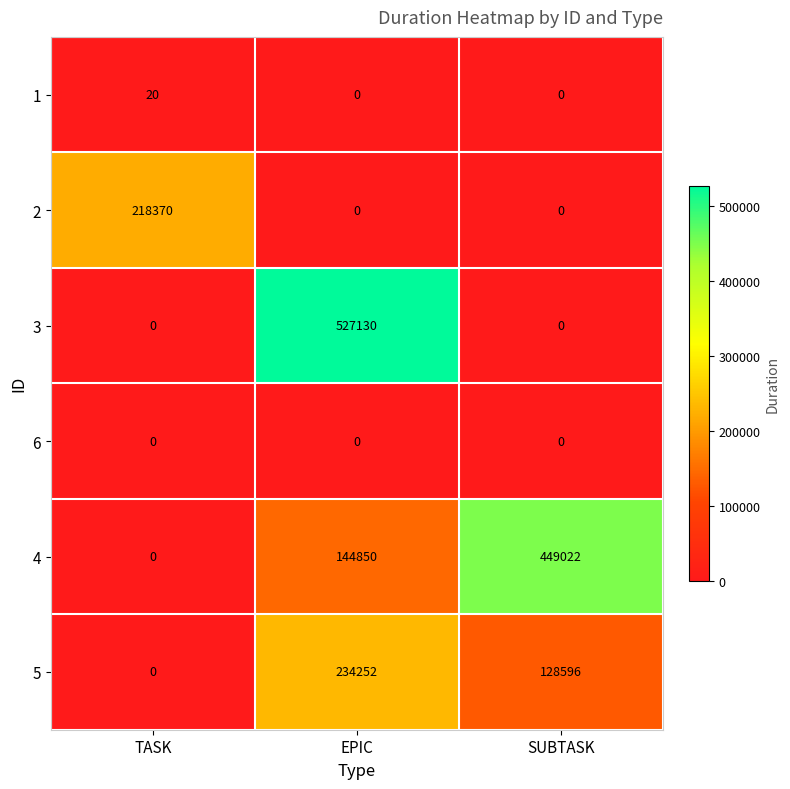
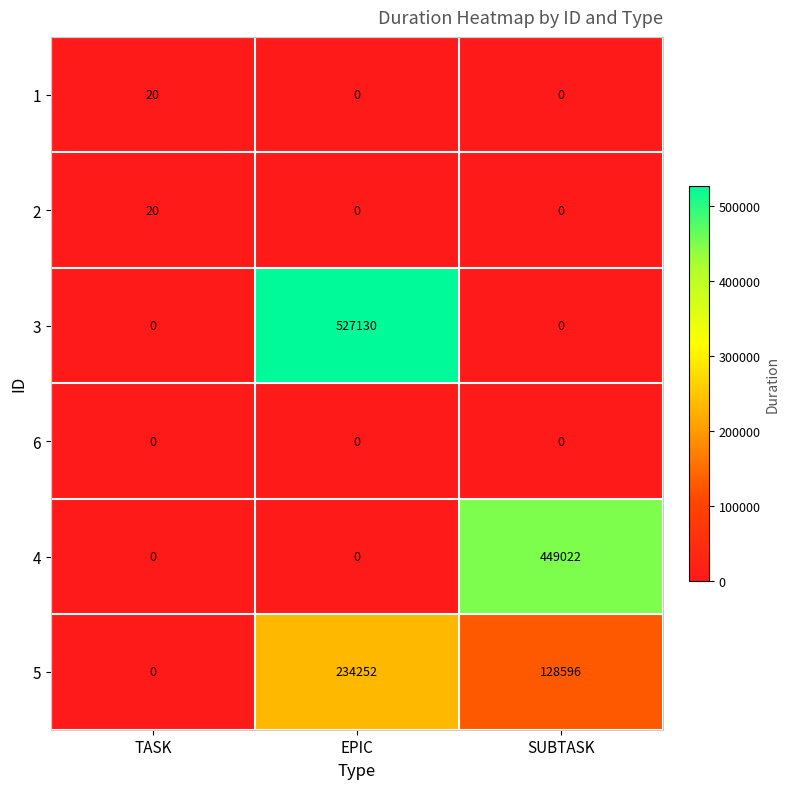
  {
    "1": {
      "TASK": 20,
      "EPIC": 0,
      "SUBTASK": 0
    },
    "2": {
-     "TASK": 218370,
+     "TASK": 20,
      "EPIC": 0,
      "SUBTASK": 0
    },
    "3": {
      "TASK": 0,
      "EPIC": 527130,
      "SUBTASK": 0
    },
    "6": {
      "TASK": 0,
      "EPIC": 0,
      "SUBTASK": 0
    },
    "4": {
      "TASK": 0,
-     "EPIC": 144850,
+     "EPIC": 0,
      "SUBTASK": 449022
    },
    "5": {
      "TASK": 0,
      "EPIC": 234252,
      "SUBTASK": 128596
    }
  }
